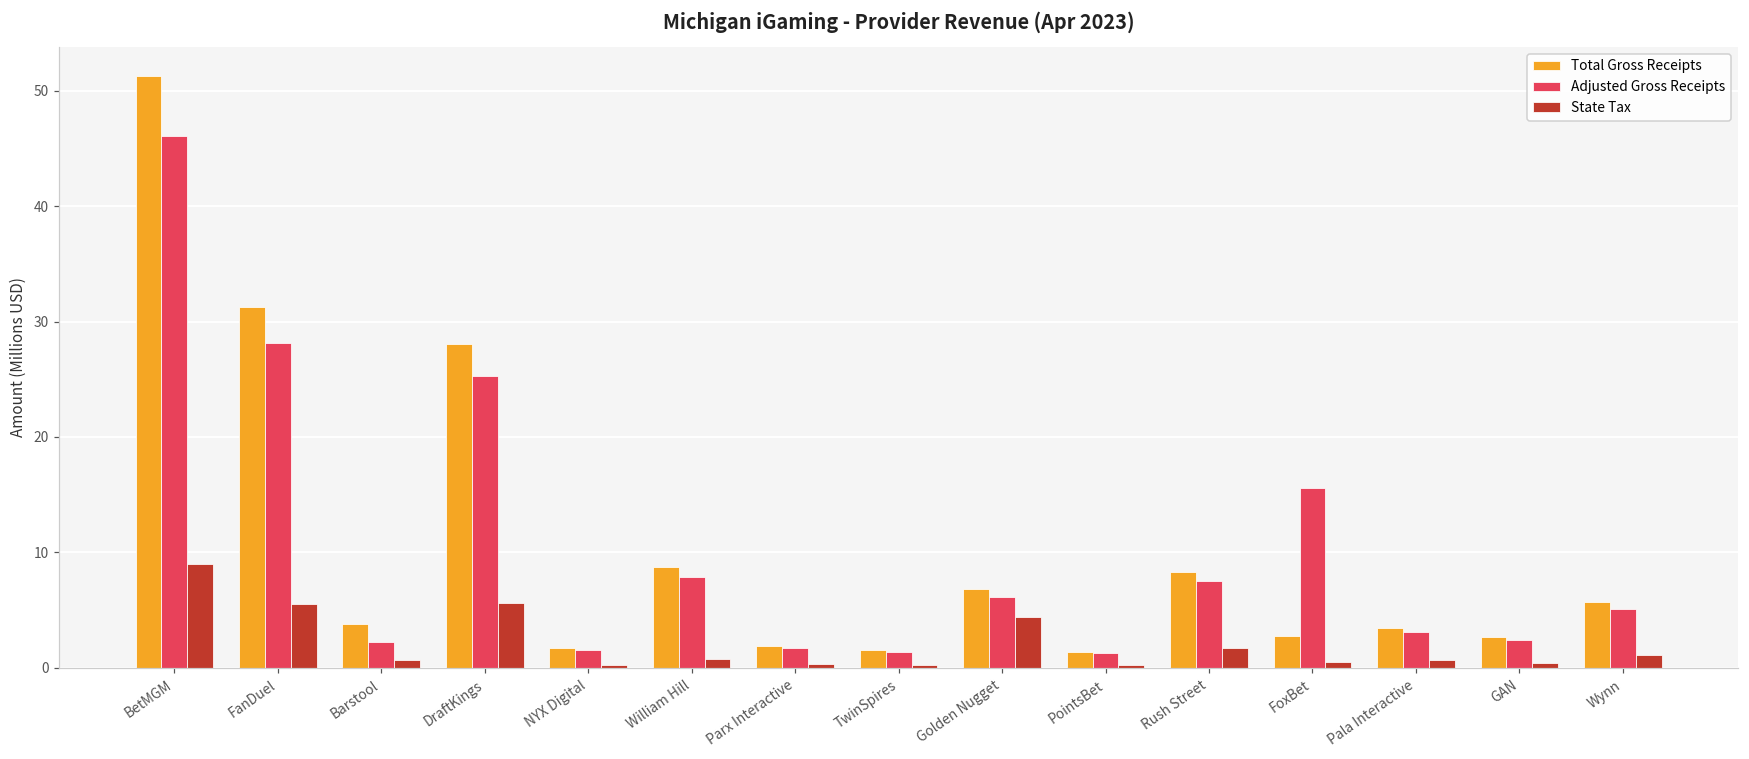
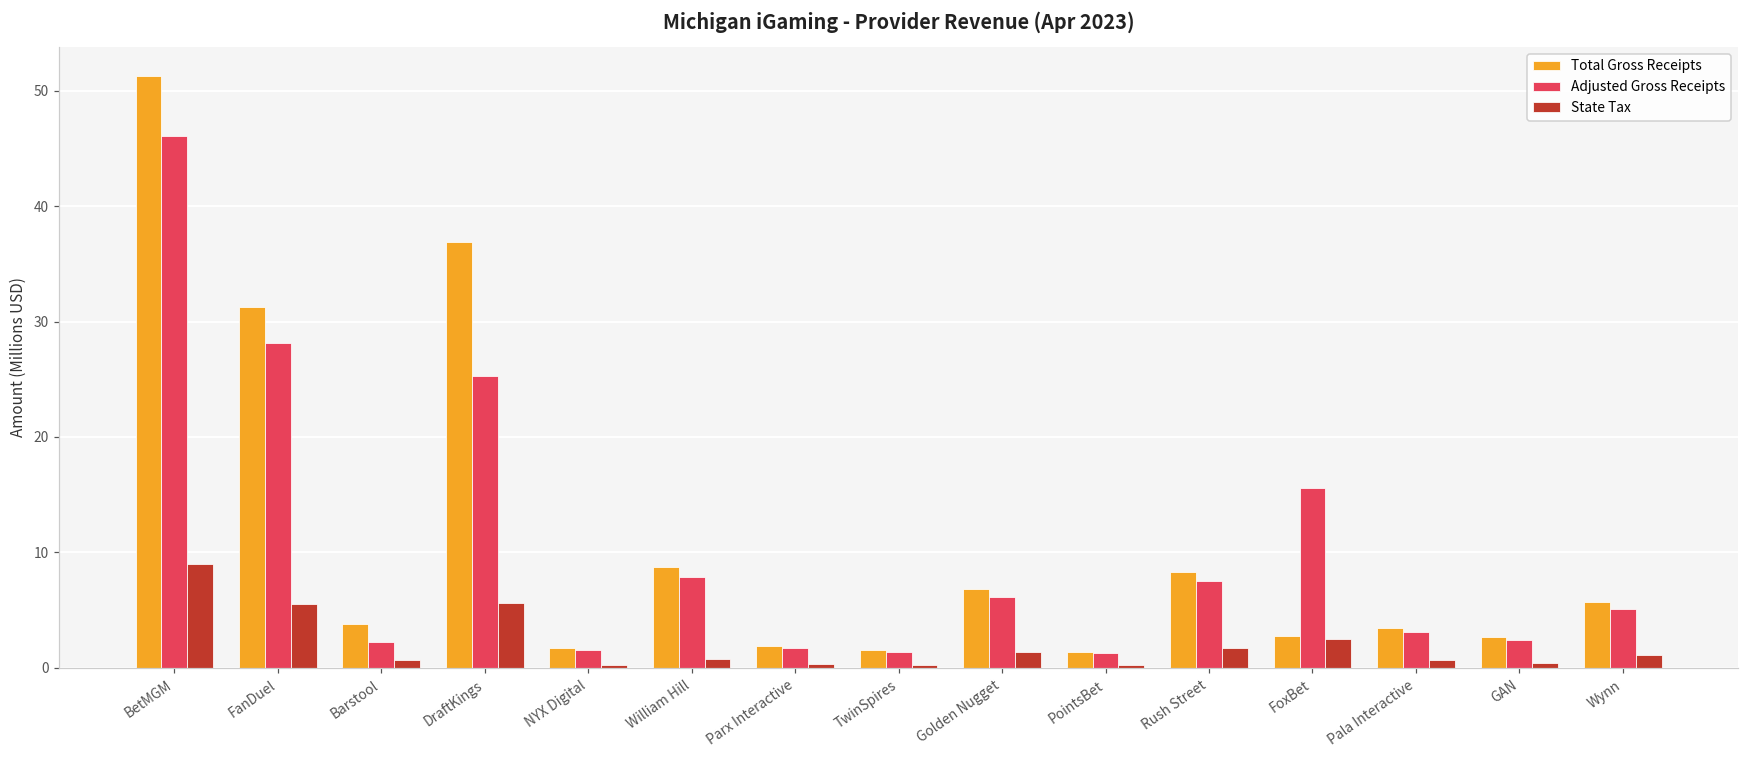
  {
    "Total Gross Receipts": {
      "BetMGM": 51.2,
      "FanDuel": 31.3,
      "Barstool": 3.8,
-     "DraftKings": 28.1,
+     "DraftKings": 36.9,
      "NYX Digital": 1.7,
      "William Hill": 8.7,
      "Parx Interactive": 1.9,
      "TwinSpires": 1.5,
      "Golden Nugget": 6.9,
      "PointsBet": 1.4,
      "Rush Street": 8.3,
      "FoxBet": 2.8,
      "Pala Interactive": 3.4,
      "GAN": 2.7,
      "Wynn": 5.7
    },
    "Adjusted Gross Receipts": {
      "BetMGM": 46.1,
      "FanDuel": 28.2,
      "Barstool": 2.2,
      "DraftKings": 25.3,
      "NYX Digital": 1.5,
      "William Hill": 7.8,
      "Parx Interactive": 1.7,
      "TwinSpires": 1.4,
      "Golden Nugget": 6.2,
      "PointsBet": 1.3,
      "Rush Street": 7.5,
      "FoxBet": 15.6,
      "Pala Interactive": 3.1,
      "GAN": 2.4,
      "Wynn": 5.1
    },
    "State Tax": {
      "BetMGM": 9.0,
      "FanDuel": 5.5,
      "Barstool": 0.6,
      "DraftKings": 5.7,
      "NYX Digital": 0.3,
      "William Hill": 0.8,
      "Parx Interactive": 0.3,
-     "Golden Nugget": 4.4,
+     "Golden Nugget": 1.4,
      "Rush Street": 1.7,
-     "FoxBet": 0.5,
+     "FoxBet": 2.5,
      "Pala Interactive": 0.7,
      "GAN": 0.4,
      "Wynn": 1.2
    }
  }
